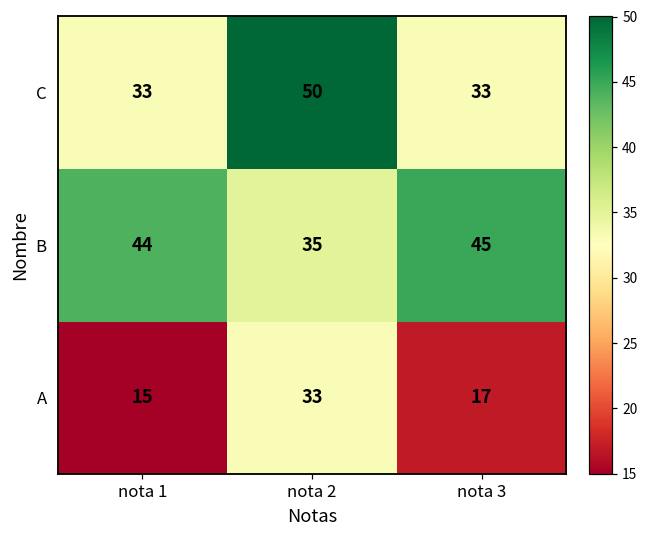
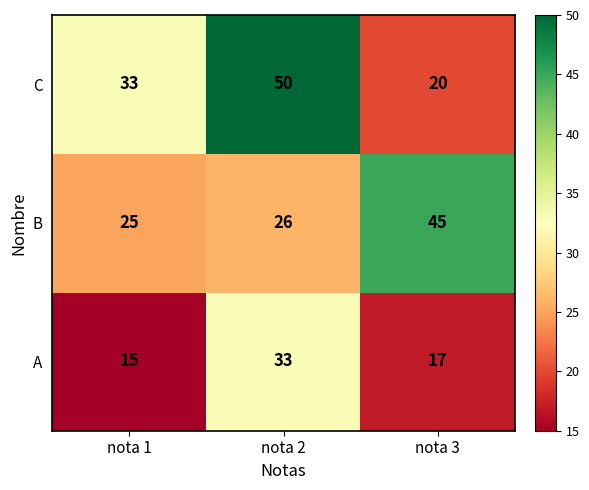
  {
    "C": {
      "nota 1": 33,
      "nota 2": 50,
-     "nota 3": 33
+     "nota 3": 20
    },
    "B": {
-     "nota 1": 44,
-     "nota 2": 35,
+     "nota 1": 25,
+     "nota 2": 26,
      "nota 3": 45
    },
    "A": {
      "nota 1": 15,
      "nota 2": 33,
      "nota 3": 17
    }
  }
